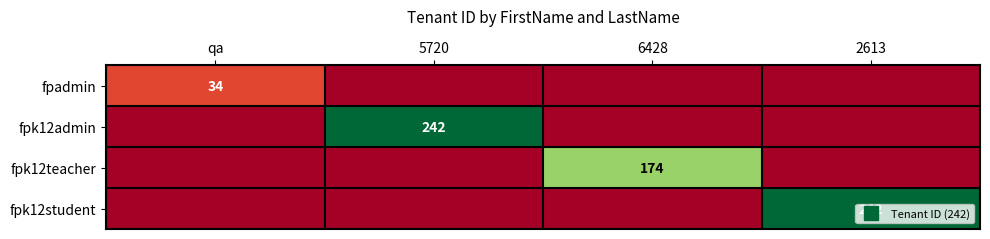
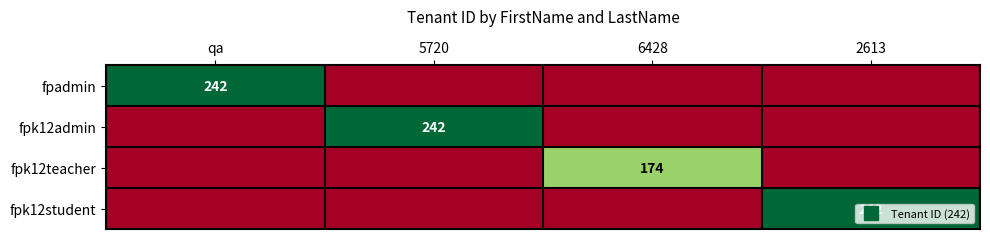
  {
    "fpadmin": {
-     "qa": 34
+     "qa": 242
    },
    "fpk12admin": {
      "5720": 242
    },
    "fpk12teacher": {
      "6428": 174
    }
  }
